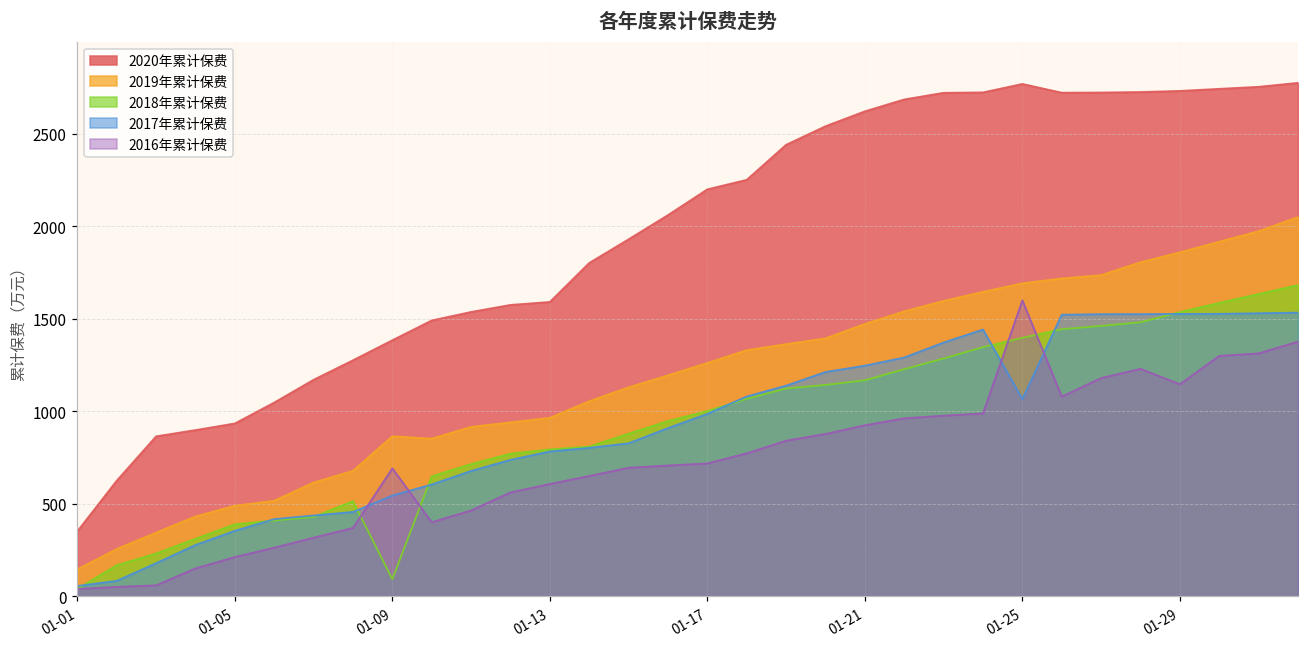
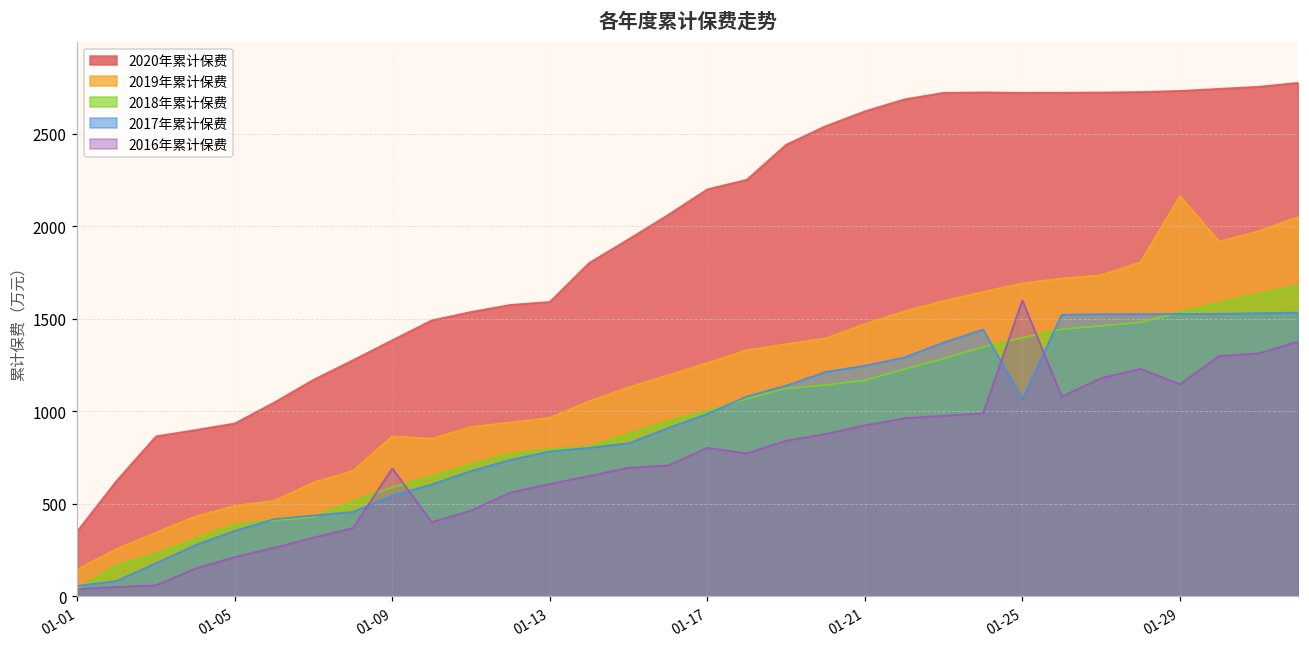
  {
    "2020年累计保费": {
      "01-01": 350,
      "01-05": 930,
      "01-09": 1380,
      "01-13": 1590,
      "01-17": 2200,
      "01-21": 2620,
-     "01-25": 2770,
+     "01-25": 2720,
      "01-29": 2730
    },
    "2019年累计保费": {
      "01-01": 140,
      "01-05": 490,
      "01-09": 860,
      "01-13": 960,
      "01-17": 1260,
      "01-21": 1470,
      "01-25": 1690,
-     "01-29": 1860
+     "01-29": 2160
    },
    "2018年累计保费": {
      "01-05": 390,
-     "01-09": 90,
+     "01-09": 590,
      "01-21": 1170,
      "01-25": 1400
    },
    "2017年累计保费": {
      "01-01": 50,
      "01-05": 350,
      "01-09": 540,
      "01-21": 1250,
      "01-25": 1070
    },
    "2016年累计保费": {
      "01-05": 210,
      "01-09": 690,
      "01-13": 610,
-     "01-17": 720,
+     "01-17": 800,
      "01-21": 920,
      "01-25": 1600,
      "01-29": 1150
    }
  }
